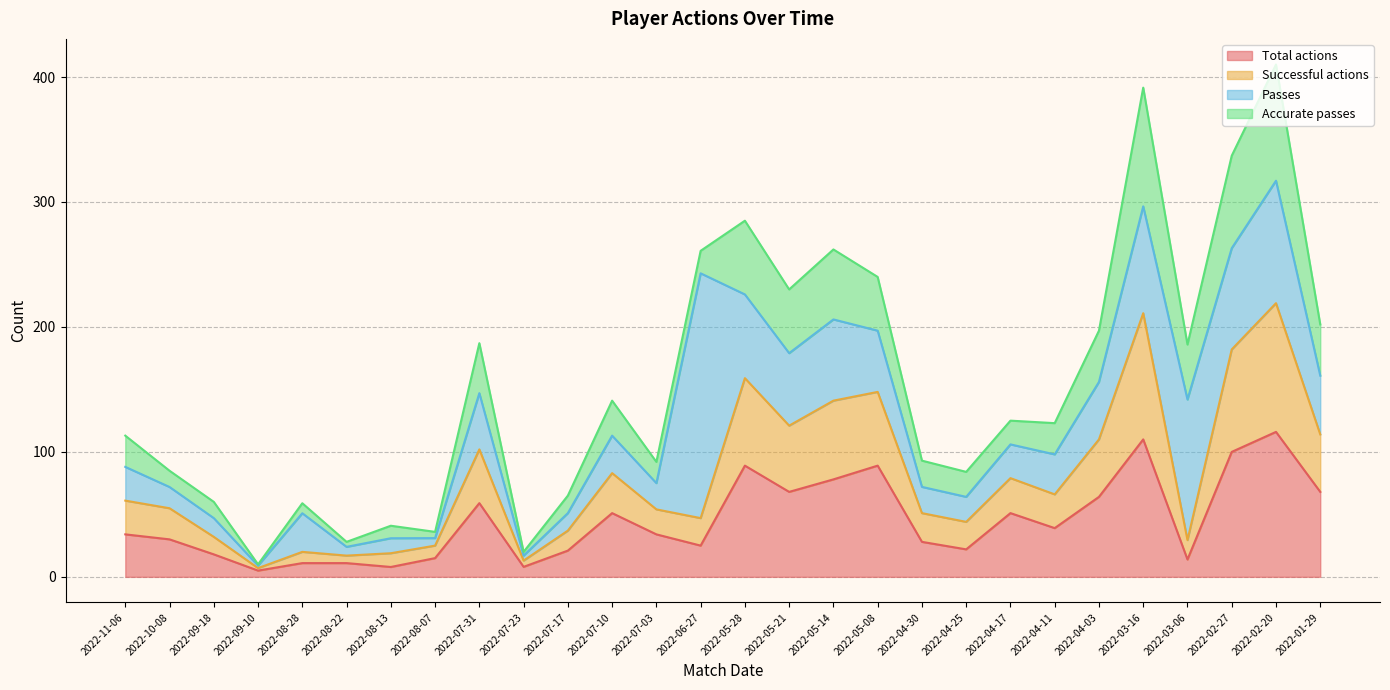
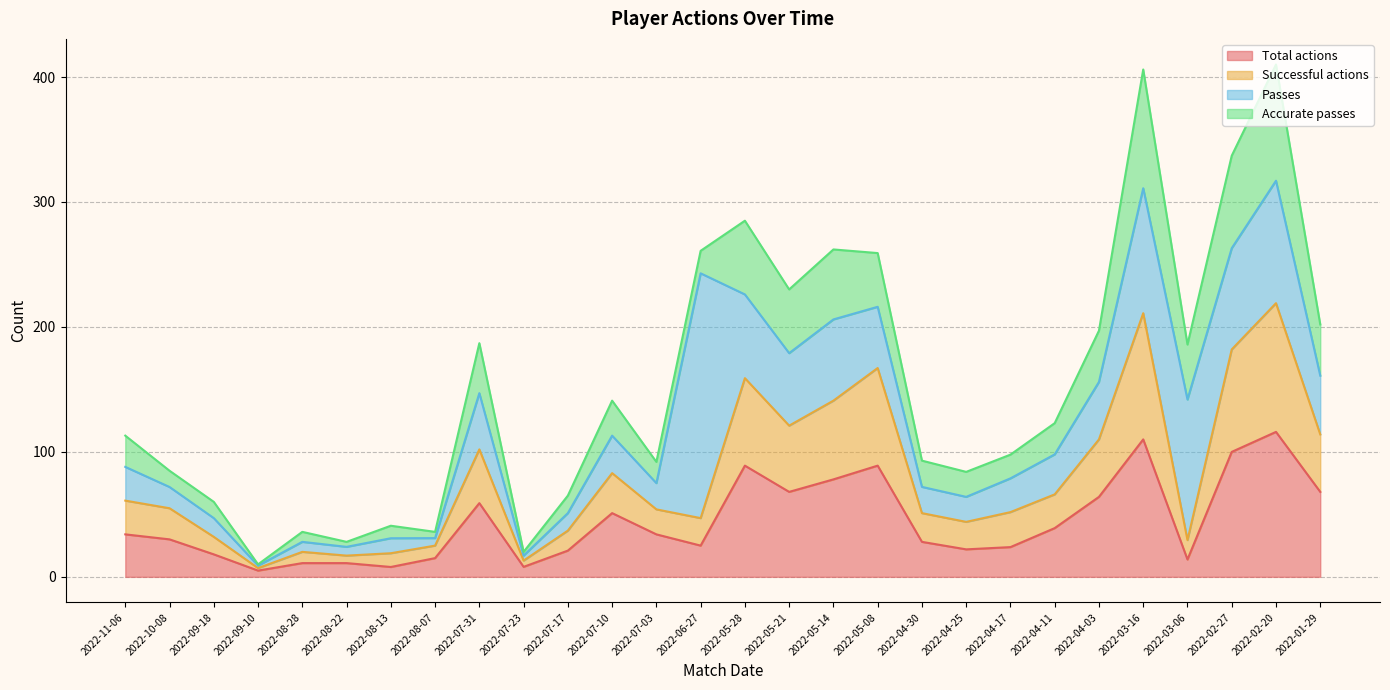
  {
    "Total actions": {
      "2022-11-06": 34,
      "2022-10-08": 30,
      "2022-09-18": 18,
      "2022-08-28": 11,
      "2022-08-22": 11,
      "2022-08-13": 8,
      "2022-08-07": 15,
      "2022-07-31": 59,
      "2022-07-23": 8,
      "2022-07-17": 21,
      "2022-07-10": 51,
      "2022-07-03": 34,
      "2022-06-27": 25,
      "2022-05-28": 89,
      "2022-05-21": 68,
      "2022-05-14": 78,
      "2022-05-08": 89,
      "2022-04-30": 28,
      "2022-04-25": 22,
-     "2022-04-17": 51,
+     "2022-04-17": 24,
      "2022-04-11": 39,
      "2022-04-03": 64,
      "2022-03-16": 110,
      "2022-03-06": 14,
      "2022-02-27": 100,
      "2022-02-20": 116,
      "2022-01-29": 68
    },
    "Successful actions": {
      "2022-11-06": 27,
      "2022-10-08": 25,
      "2022-09-18": 14,
      "2022-08-28": 9,
      "2022-08-22": 6,
      "2022-08-13": 11,
      "2022-08-07": 10,
      "2022-07-31": 43,
      "2022-07-23": 5,
      "2022-07-17": 16,
      "2022-07-10": 32,
      "2022-07-03": 20,
      "2022-06-27": 22,
      "2022-05-28": 70,
      "2022-05-21": 53,
      "2022-05-14": 63,
-     "2022-05-08": 59,
+     "2022-05-08": 78,
      "2022-04-30": 23,
      "2022-04-25": 22,
      "2022-04-17": 28,
      "2022-04-11": 27,
      "2022-04-03": 46,
      "2022-03-16": 101,
      "2022-03-06": 15,
      "2022-02-27": 82,
      "2022-02-20": 103,
      "2022-01-29": 46
    },
    "Passes": {
      "2022-11-06": 27,
      "2022-10-08": 17,
      "2022-09-18": 15,
-     "2022-08-28": 31,
+     "2022-08-28": 8,
      "2022-08-22": 7,
      "2022-08-13": 12,
      "2022-08-07": 6,
      "2022-07-31": 45,
      "2022-07-23": 4,
      "2022-07-17": 14,
      "2022-07-10": 30,
      "2022-07-03": 21,
      "2022-06-27": 196,
      "2022-05-28": 67,
      "2022-05-21": 58,
      "2022-05-14": 65,
      "2022-05-08": 49,
      "2022-04-30": 21,
      "2022-04-25": 20,
      "2022-04-17": 27,
      "2022-04-11": 32,
      "2022-04-03": 46,
-     "2022-03-16": 86,
+     "2022-03-16": 100,
      "2022-03-06": 113,
      "2022-02-27": 81,
      "2022-02-20": 98,
      "2022-01-29": 47
    },
    "Accurate passes": {
      "2022-11-06": 25,
      "2022-10-08": 13,
      "2022-09-18": 13,
      "2022-08-28": 8,
      "2022-08-22": 4,
      "2022-08-13": 10,
      "2022-08-07": 5,
      "2022-07-31": 40,
      "2022-07-23": 3,
      "2022-07-17": 14,
      "2022-07-10": 28,
      "2022-07-03": 17,
      "2022-06-27": 18,
      "2022-05-28": 59,
      "2022-05-21": 51,
      "2022-05-14": 56,
      "2022-05-08": 43,
      "2022-04-30": 21,
      "2022-04-25": 20,
      "2022-04-17": 19,
      "2022-04-11": 25,
      "2022-04-03": 41,
      "2022-03-16": 95,
      "2022-03-06": 44,
      "2022-02-27": 74,
      "2022-01-29": 41
    }
  }
